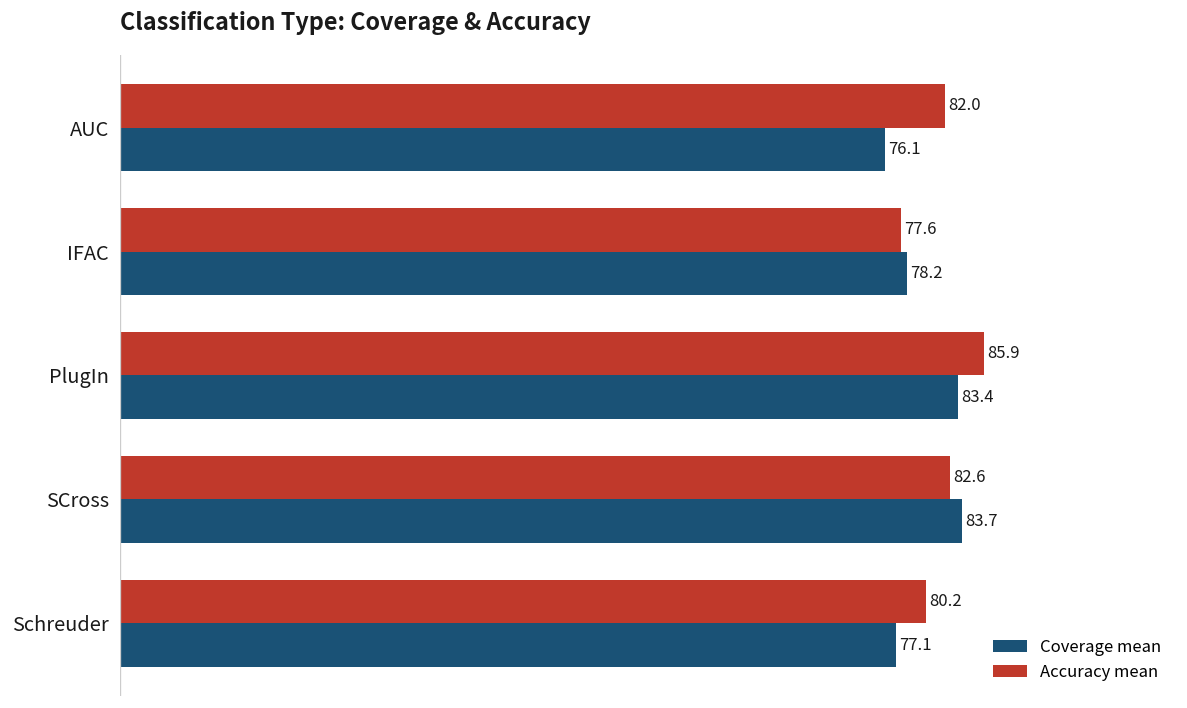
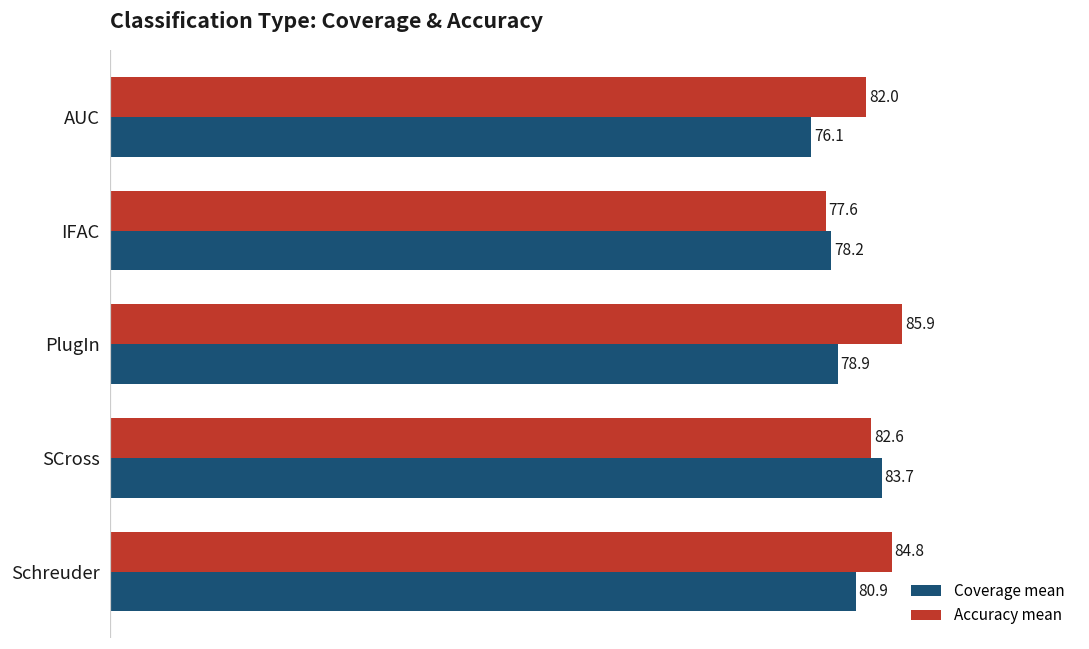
  {
    "Coverage mean": {
      "AUC": 76.1,
      "IFAC": 78.2,
-     "PlugIn": 83.4,
+     "PlugIn": 78.9,
      "SCross": 83.7,
-     "Schreuder": 77.1
+     "Schreuder": 80.9
    },
    "Accuracy mean": {
      "AUC": 82.0,
      "IFAC": 77.6,
      "PlugIn": 85.9,
      "SCross": 82.6,
-     "Schreuder": 80.2
+     "Schreuder": 84.8
    }
  }
